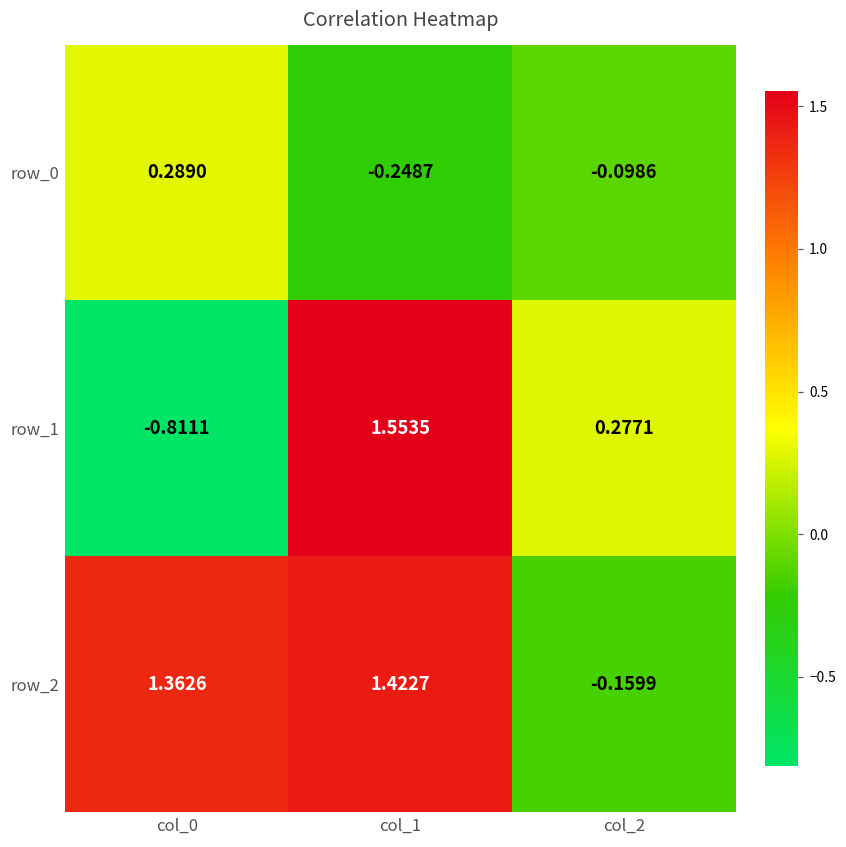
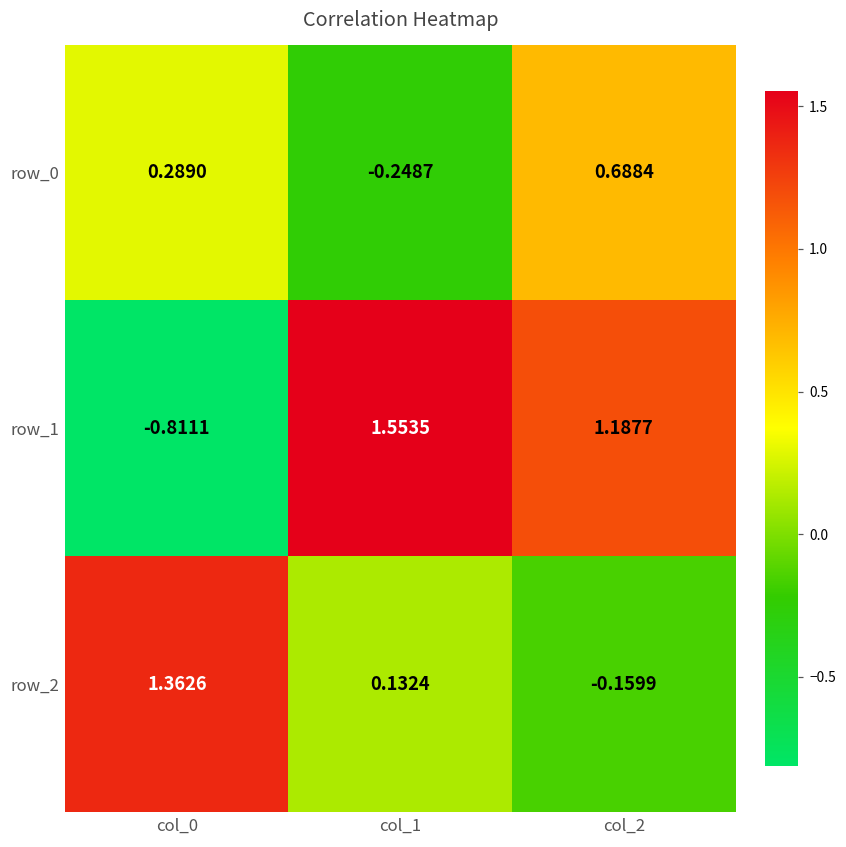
  {
    "row_0": {
      "col_0": 0.2890,
      "col_1": -0.2487,
-     "col_2": -0.0986
+     "col_2": 0.6884
    },
    "row_1": {
      "col_0": -0.8111,
      "col_1": 1.5535,
-     "col_2": 0.2771
+     "col_2": 1.1877
    },
    "row_2": {
      "col_0": 1.3626,
-     "col_1": 1.4227,
+     "col_1": 0.1324,
      "col_2": -0.1599
    }
  }
